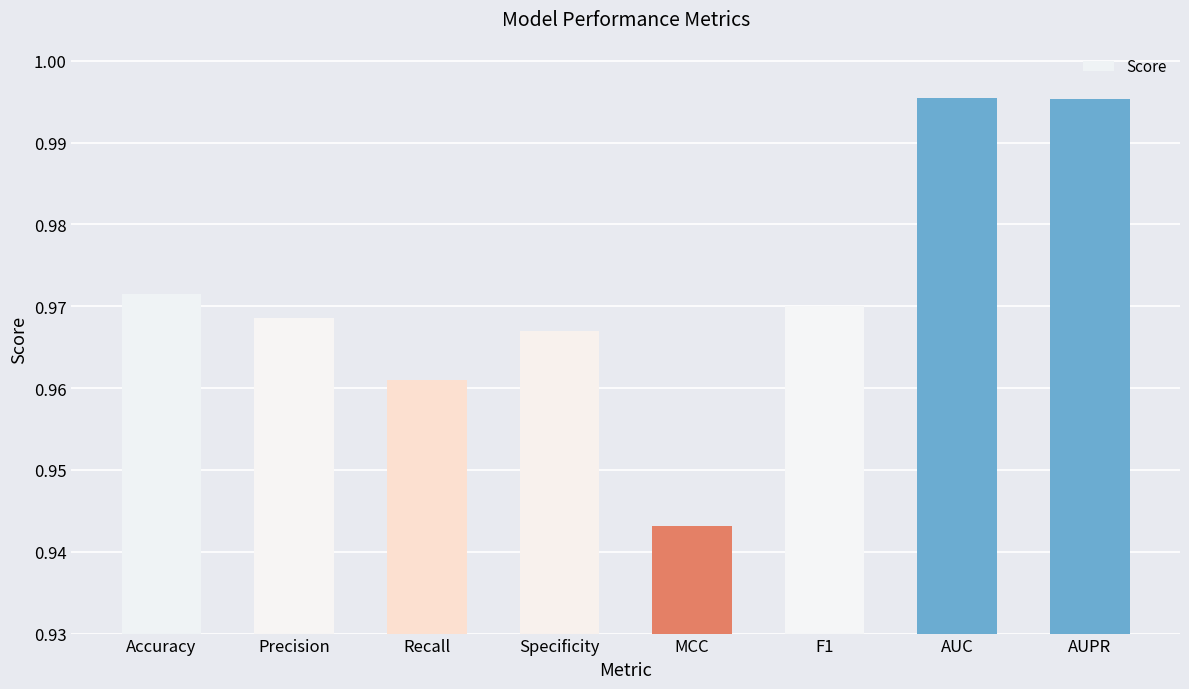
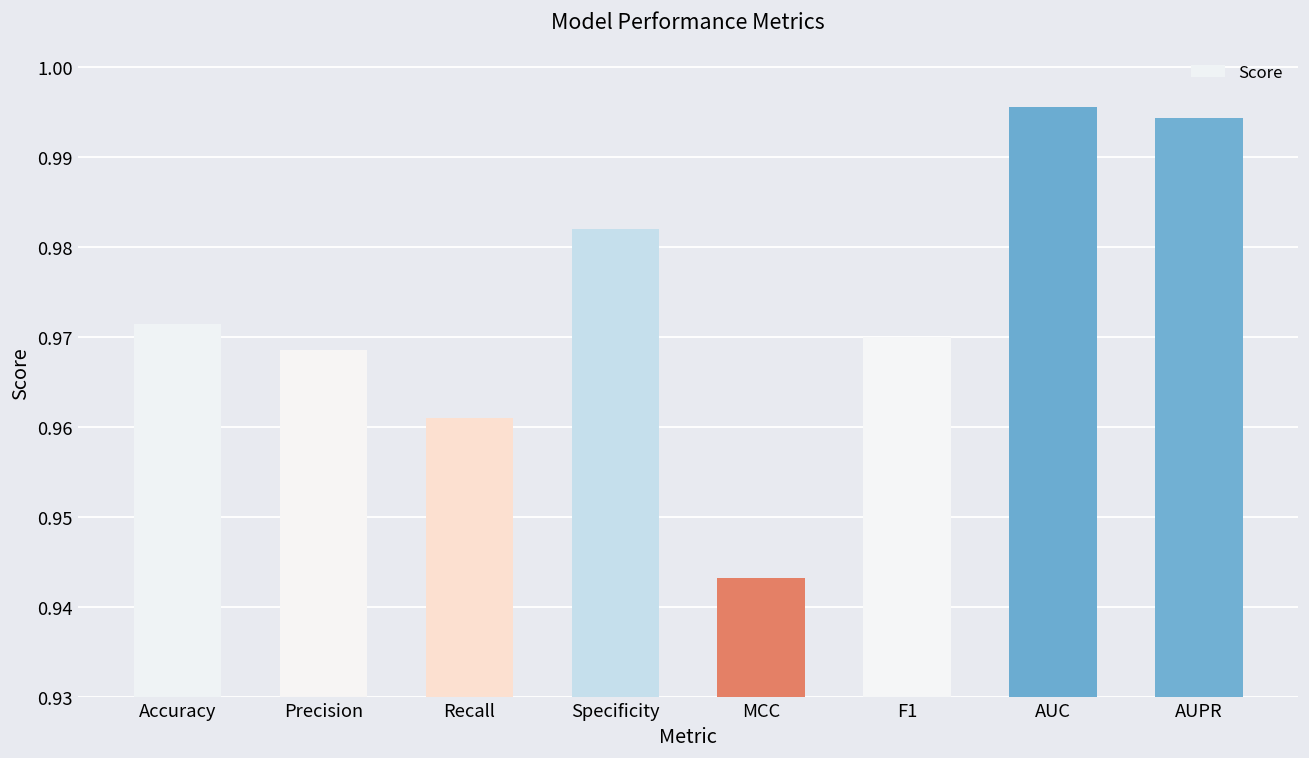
  {
    "Accuracy": 0.972,
    "Precision": 0.969,
    "Recall": 0.961,
-   "Specificity": 0.967,
+   "Specificity": 0.982,
    "MCC": 0.943,
    "F1": 0.970,
    "AUC": 0.996,
-   "AUPR": 0.995
+   "AUPR": 0.994
  }
